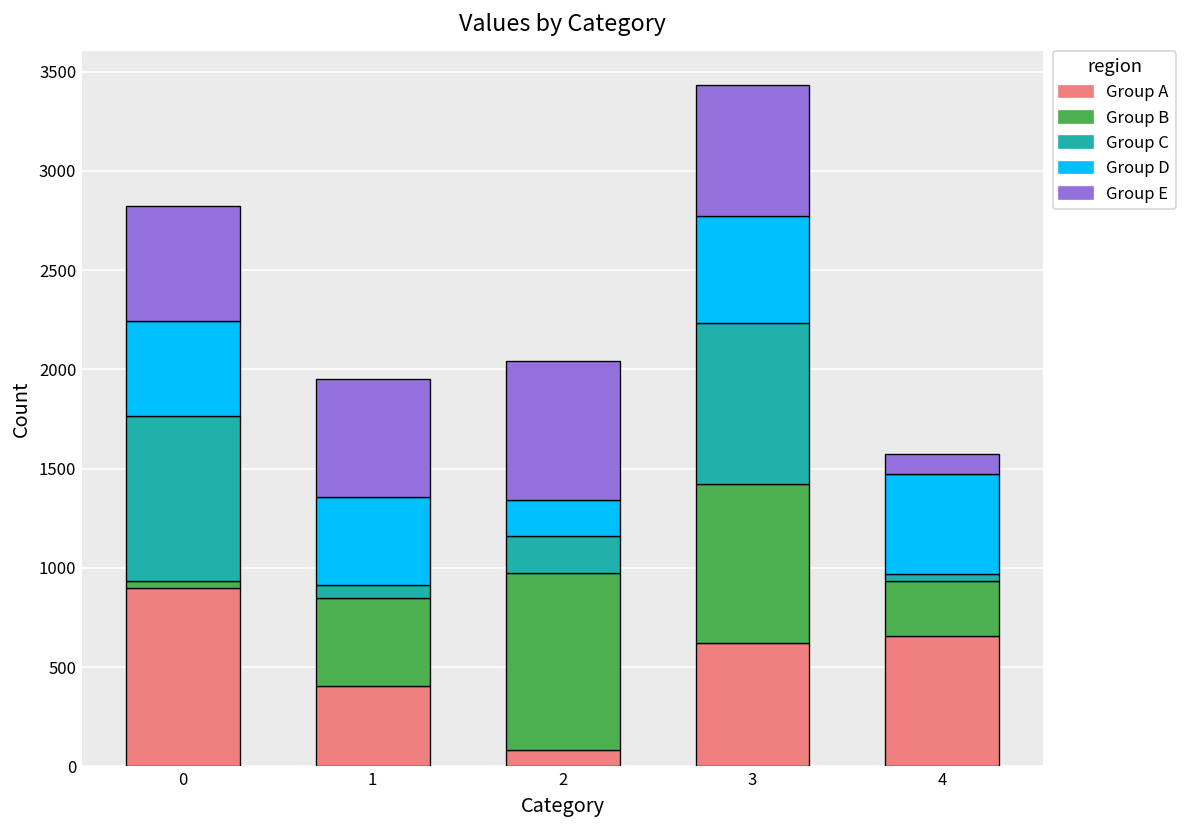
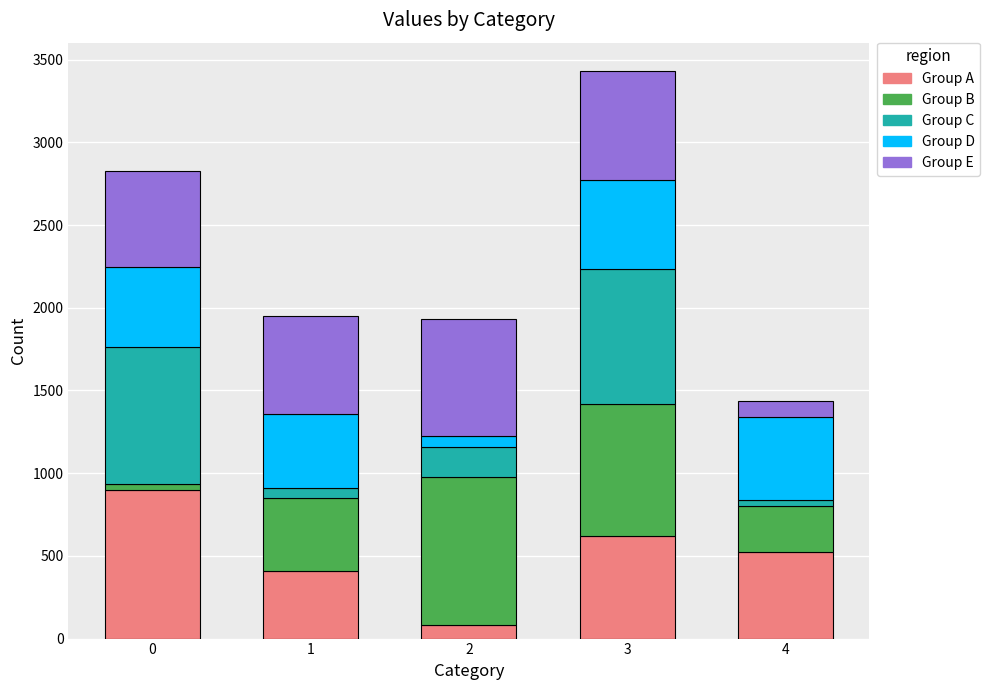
  {
    "Group A": {
      "0": 900,
      "1": 410,
      "2": 80,
      "3": 620,
-     "4": 660
+     "4": 520
    },
    "Group B": {
      "0": 40,
      "1": 440,
      "2": 890,
      "3": 800,
      "4": 280
    },
    "Group C": {
      "0": 830,
      "1": 60,
      "2": 180,
      "3": 810,
      "4": 40
    },
    "Group D": {
      "0": 480,
      "1": 450,
-     "2": 180,
+     "2": 70,
      "3": 540,
      "4": 500
    },
    "Group E": {
      "0": 580,
      "1": 590,
      "2": 700,
      "3": 660,
      "4": 100
    }
  }
